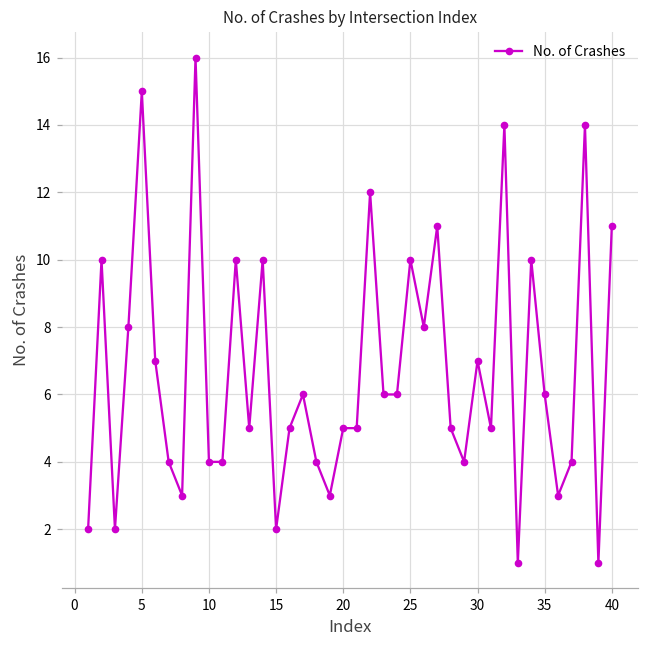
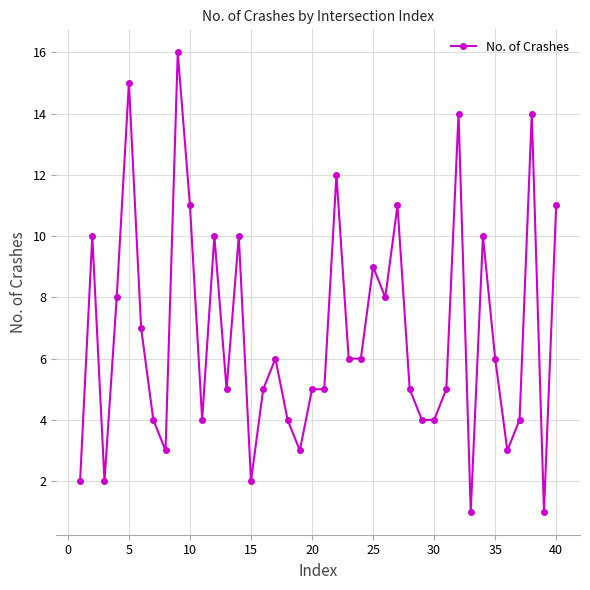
  {
    "5": 15,
-   "10": 4,
+   "10": 11,
    "15": 2,
    "20": 5,
-   "25": 10,
-   "30": 7,
+   "25": 9,
+   "30": 4,
    "35": 6,
    "40": 11
  }
